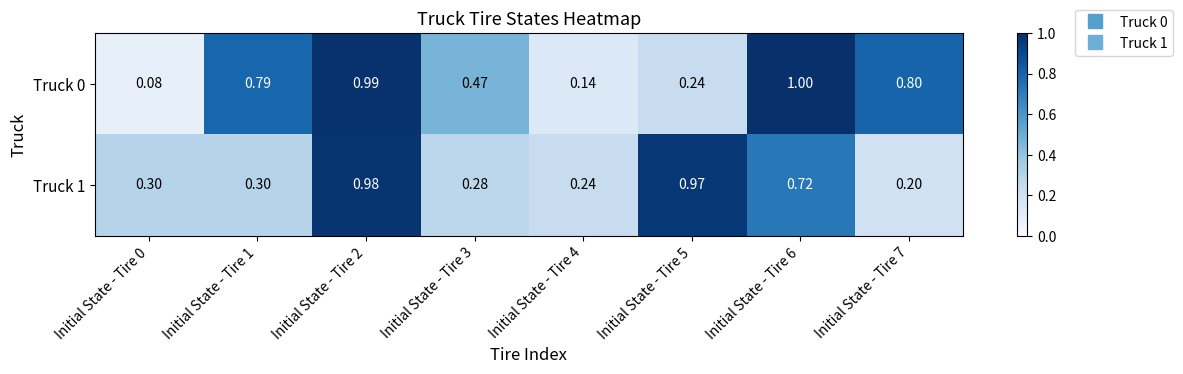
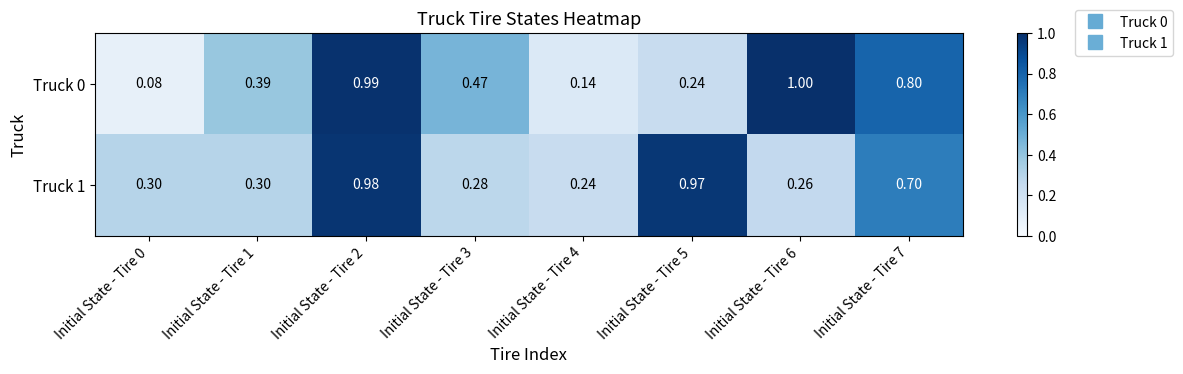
  {
    "Truck 0": {
      "Initial State - Tire 0": 0.08,
-     "Initial State - Tire 1": 0.79,
+     "Initial State - Tire 1": 0.39,
      "Initial State - Tire 2": 0.99,
      "Initial State - Tire 3": 0.47,
      "Initial State - Tire 4": 0.14,
      "Initial State - Tire 5": 0.24,
      "Initial State - Tire 6": 1.00,
      "Initial State - Tire 7": 0.80
    },
    "Truck 1": {
      "Initial State - Tire 0": 0.30,
      "Initial State - Tire 1": 0.30,
      "Initial State - Tire 2": 0.98,
      "Initial State - Tire 3": 0.28,
      "Initial State - Tire 4": 0.24,
      "Initial State - Tire 5": 0.97,
-     "Initial State - Tire 6": 0.72,
-     "Initial State - Tire 7": 0.20
+     "Initial State - Tire 6": 0.26,
+     "Initial State - Tire 7": 0.70
    }
  }
